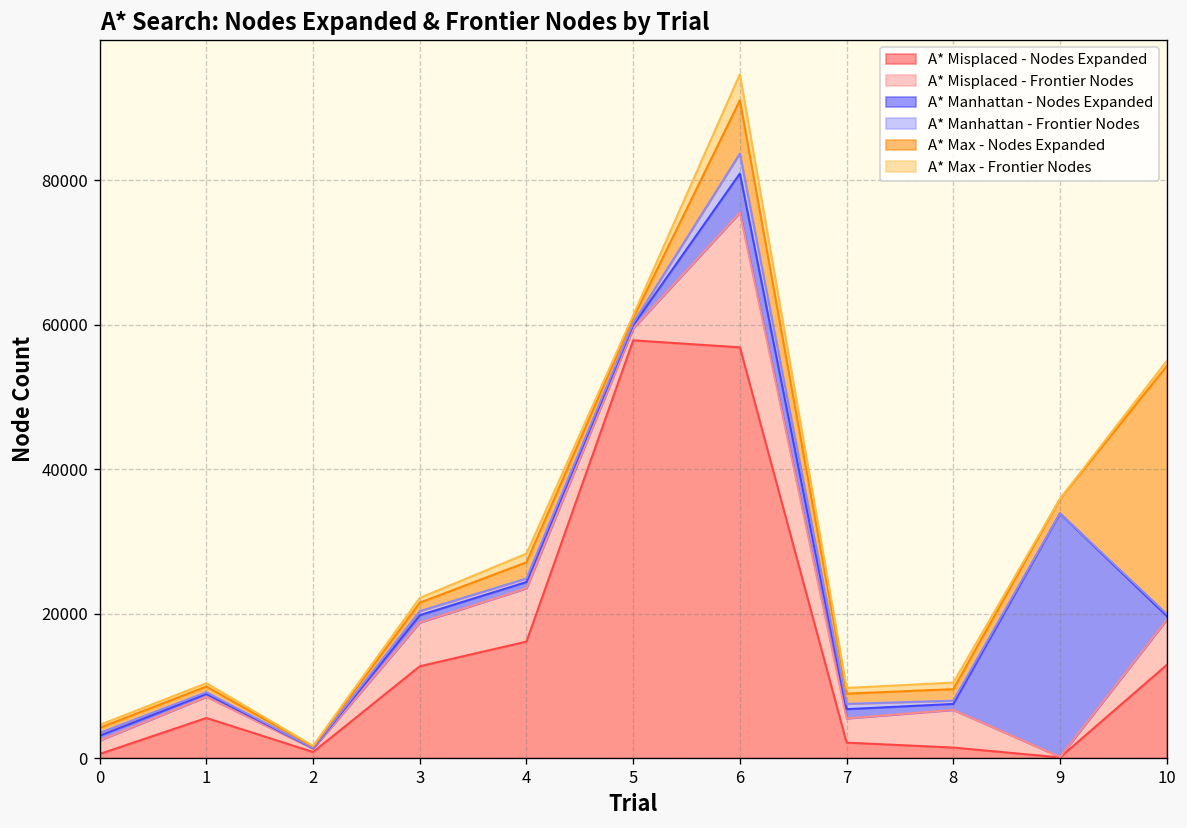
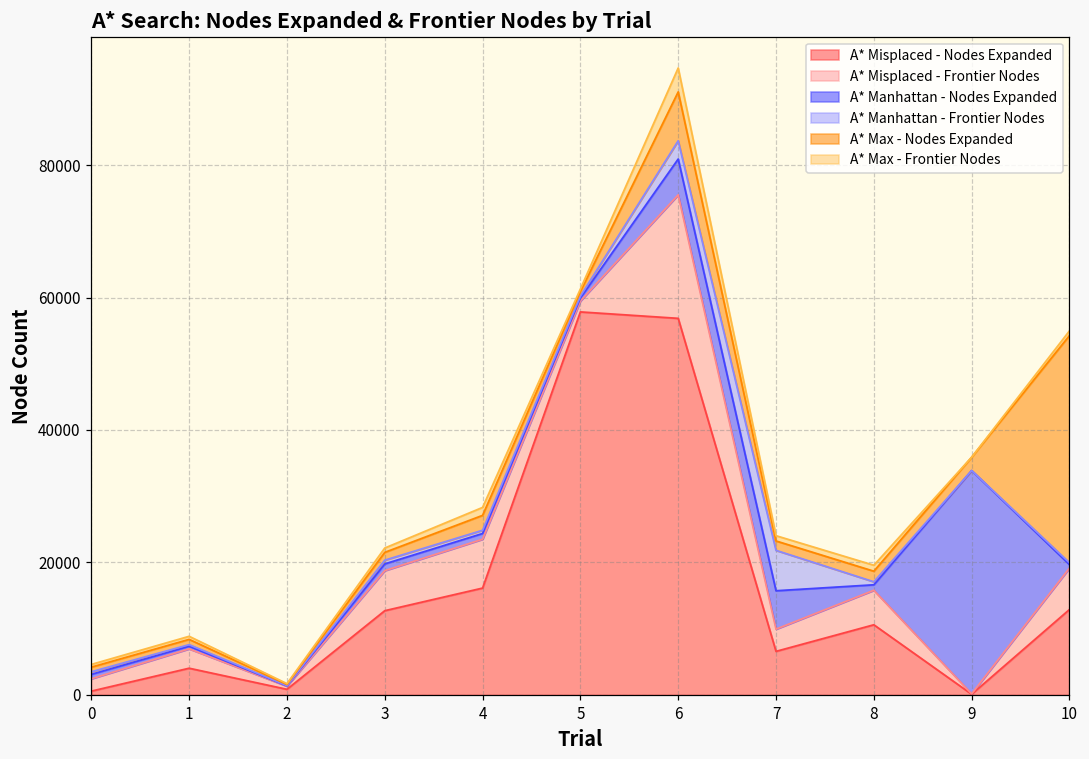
  {
    "A* Misplaced - Nodes Expanded": {
      "0": 1000,
-     "1": 6000,
+     "1": 4000,
      "2": 1000,
      "3": 13000,
      "4": 16000,
      "5": 58000,
      "6": 57000,
-     "7": 2000,
-     "8": 1000,
+     "7": 7000,
+     "8": 11000,
      "10": 13000
    },
    "A* Manhattan - Nodes Expanded": {
      "3": 1000,
      "4": 1000,
      "6": 5000,
-     "7": 1000,
+     "7": 6000,
      "8": 1000
    },
    "A* Manhattan - Frontier Nodes": {
      "3": 1000,
      "4": 0,
      "6": 3000,
-     "7": 1000,
+     "7": 6000,
      "8": 0
    },
    "A* Max - Nodes Expanded": {
      "1": 1000,
      "3": 1000,
      "4": 2000,
      "6": 7000,
      "7": 1000,
      "8": 2000,
      "10": 34000
    }
  }
